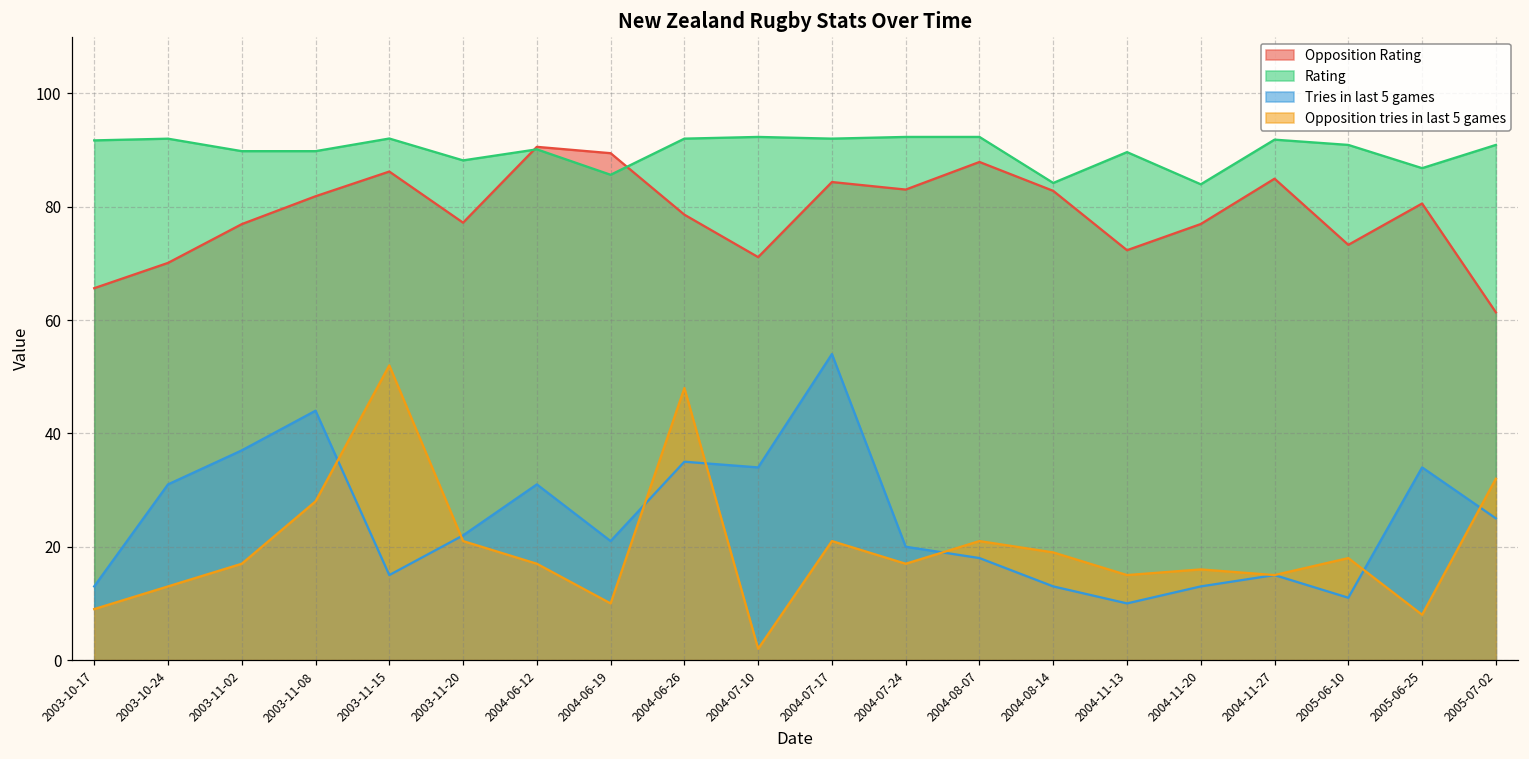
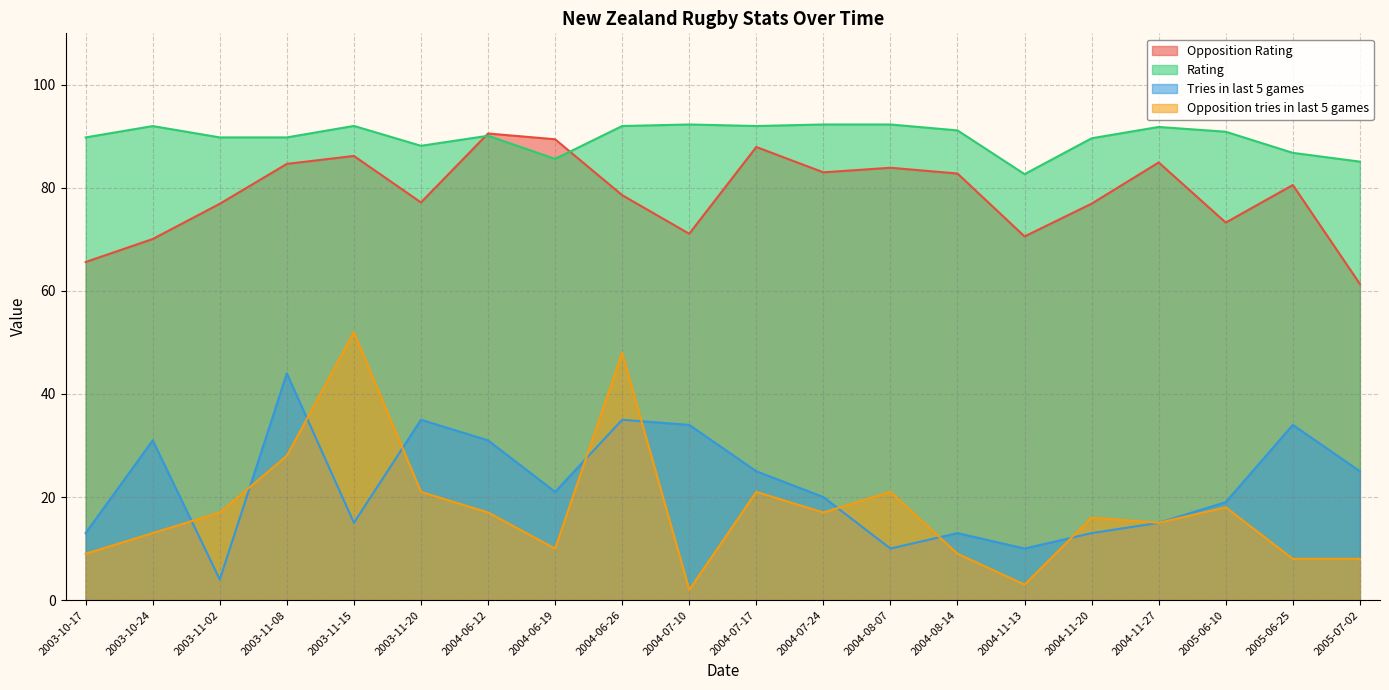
  {
    "Opposition Rating": {
      "2003-10-17": 66,
      "2003-10-24": 70,
      "2003-11-02": 77,
-     "2003-11-08": 82,
+     "2003-11-08": 85,
      "2003-11-15": 86,
      "2003-11-20": 77,
      "2004-06-19": 89,
      "2004-06-26": 79,
      "2004-07-10": 71,
-     "2004-07-17": 84,
+     "2004-07-17": 88,
      "2004-07-24": 83,
-     "2004-08-07": 88,
+     "2004-08-07": 84,
      "2004-08-14": 83,
-     "2004-11-13": 72,
+     "2004-11-13": 71,
      "2004-11-20": 77,
      "2004-11-27": 85,
      "2005-06-10": 73,
      "2005-06-25": 81,
      "2005-07-02": 61
    },
    "Rating": {
-     "2003-10-17": 92,
+     "2003-10-17": 90,
      "2003-10-24": 92,
      "2003-11-02": 90,
      "2003-11-08": 90,
      "2003-11-15": 92,
      "2003-11-20": 88,
      "2004-06-19": 86,
      "2004-06-26": 92,
      "2004-07-10": 92,
      "2004-07-17": 92,
      "2004-07-24": 92,
      "2004-08-07": 92,
-     "2004-08-14": 84,
-     "2004-11-13": 90,
-     "2004-11-20": 84,
+     "2004-08-14": 91,
+     "2004-11-13": 83,
+     "2004-11-20": 90,
      "2004-11-27": 92,
      "2005-06-10": 91,
      "2005-06-25": 87,
-     "2005-07-02": 91
+     "2005-07-02": 85
    },
    "Tries in last 5 games": {
      "2003-10-17": 13,
      "2003-10-24": 31,
-     "2003-11-02": 37,
+     "2003-11-02": 4,
      "2003-11-08": 44,
      "2003-11-15": 15,
-     "2003-11-20": 22,
+     "2003-11-20": 35,
      "2004-06-12": 31,
      "2004-06-19": 21,
      "2004-06-26": 35,
      "2004-07-10": 34,
-     "2004-07-17": 54,
+     "2004-07-17": 25,
      "2004-07-24": 20,
-     "2004-08-07": 18,
+     "2004-08-07": 10,
      "2004-08-14": 13,
      "2004-11-13": 10,
      "2004-11-20": 13,
-     "2005-06-10": 11,
+     "2005-06-10": 19,
      "2005-06-25": 34,
      "2005-07-02": 25
    },
    "Opposition tries in last 5 games": {
      "2003-10-17": 9,
      "2003-10-24": 13,
      "2003-11-02": 17,
      "2003-11-08": 28,
      "2003-11-15": 52,
      "2003-11-20": 21,
      "2004-06-12": 17,
      "2004-06-19": 10,
      "2004-06-26": 48,
      "2004-07-10": 2,
      "2004-07-17": 21,
      "2004-07-24": 17,
      "2004-08-07": 21,
-     "2004-08-14": 19,
-     "2004-11-13": 15,
+     "2004-08-14": 9,
+     "2004-11-13": 3,
      "2004-11-20": 16,
      "2005-06-10": 18,
      "2005-06-25": 8,
-     "2005-07-02": 32
+     "2005-07-02": 8
    }
  }
